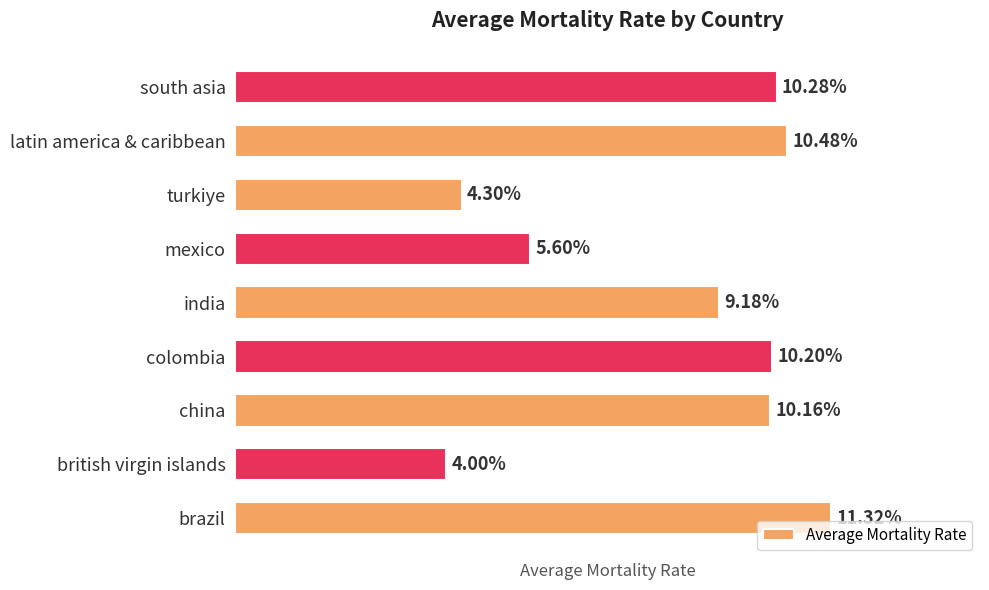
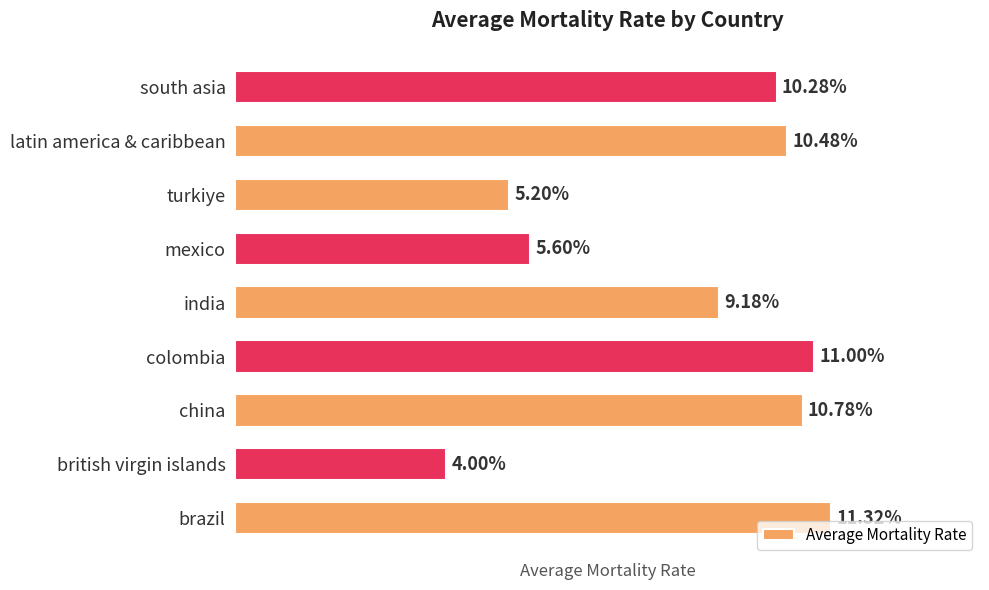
  {
    "south asia": "10.28%",
    "latin america & caribbean": "10.48%",
-   "turkiye": "4.30%",
+   "turkiye": "5.20%",
    "mexico": "5.60%",
    "india": "9.18%",
-   "colombia": "10.20%",
-   "china": "10.16%",
+   "colombia": "11.00%",
+   "china": "10.78%",
    "british virgin islands": "4.00%"
  }
